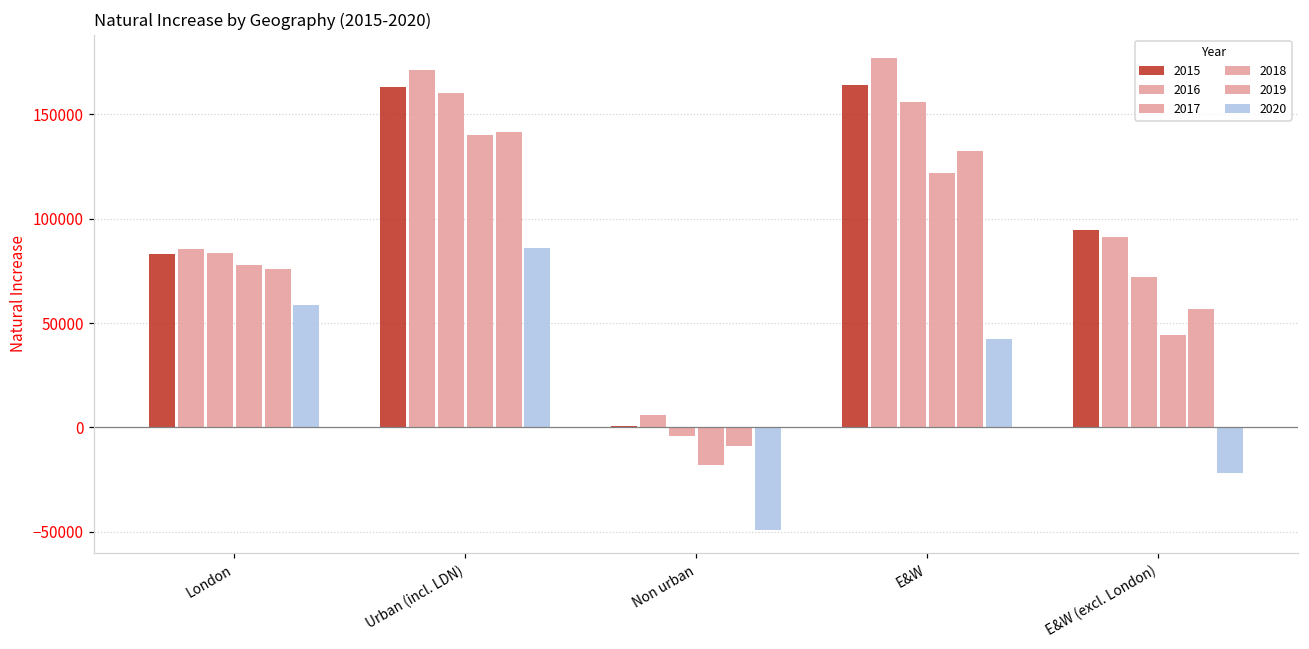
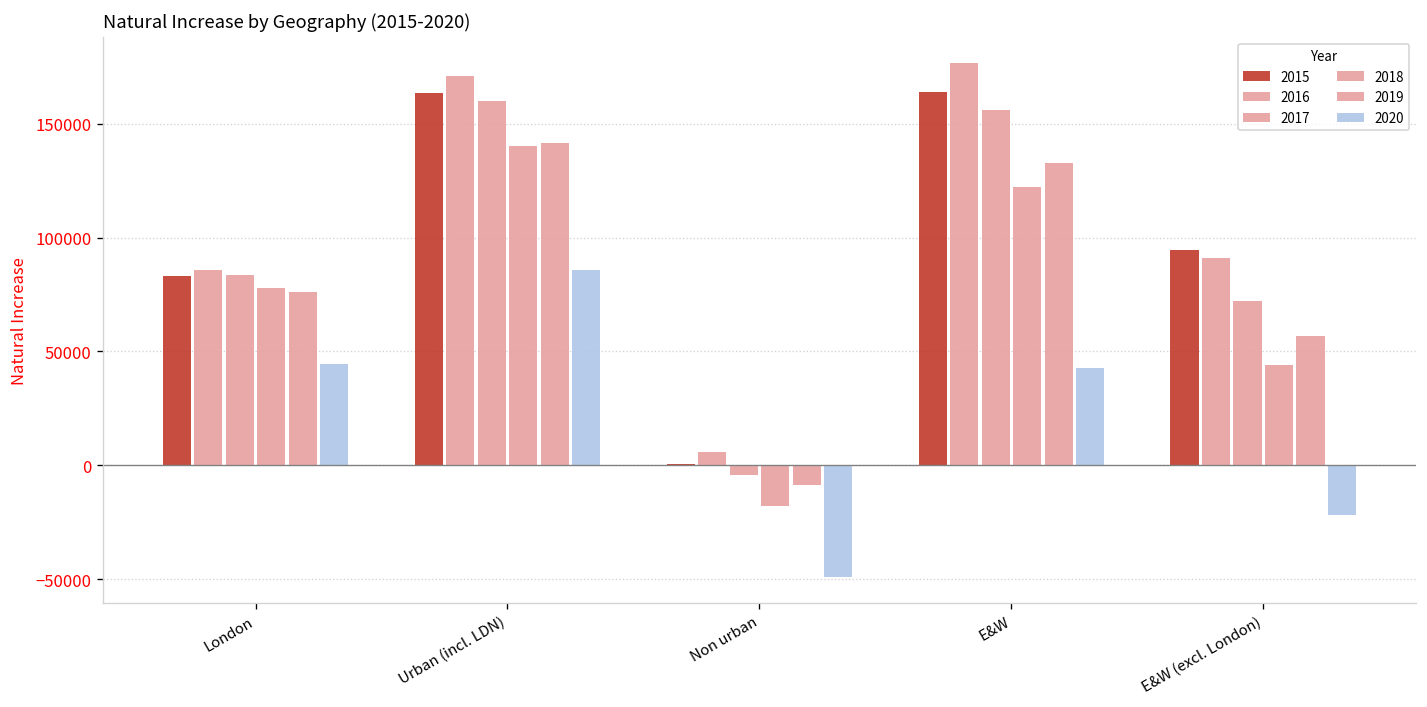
  {
    "2015": {
      "London": 83000,
      "Urban (incl. LDN)": 163000,
      "E&W": 164000,
      "E&W (excl. London)": 94000
    },
    "2020": {
-     "London": 58000,
+     "London": 45000,
      "Urban (incl. LDN)": 86000,
      "Non urban": -49000,
      "E&W": 43000,
      "E&W (excl. London)": -22000
    }
  }
